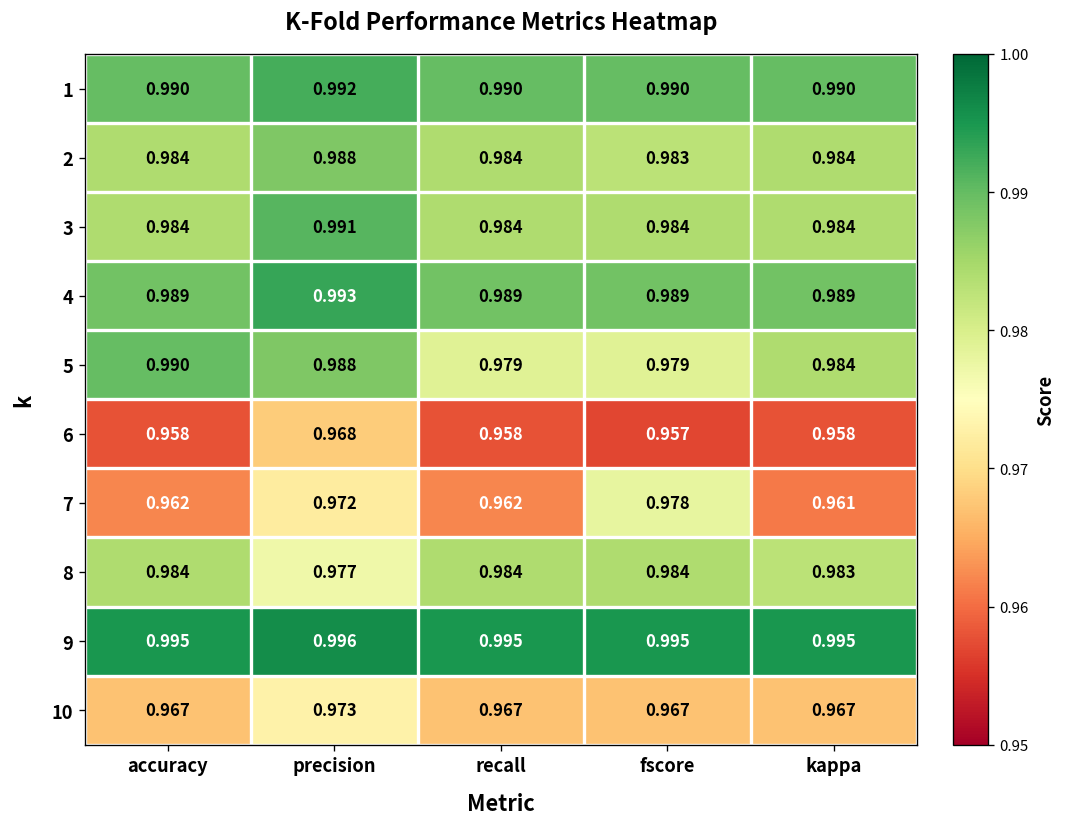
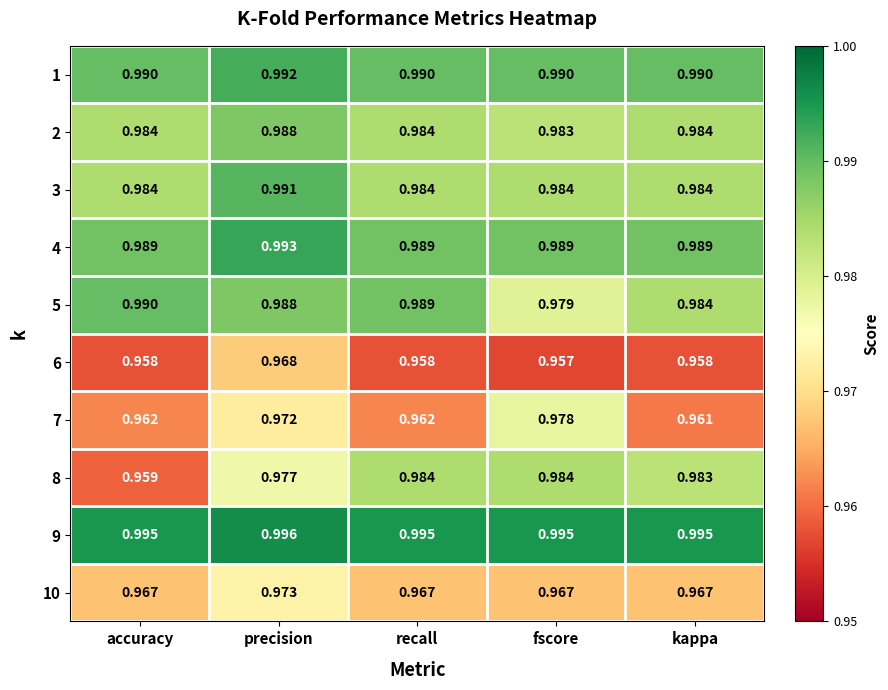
  {
    "1": {
      "accuracy": 0.990,
      "precision": 0.992,
      "recall": 0.990,
      "fscore": 0.990,
      "kappa": 0.990
    },
    "2": {
      "accuracy": 0.984,
      "precision": 0.988,
      "recall": 0.984,
      "fscore": 0.983,
      "kappa": 0.984
    },
    "3": {
      "accuracy": 0.984,
      "precision": 0.991,
      "recall": 0.984,
      "fscore": 0.984,
      "kappa": 0.984
    },
    "4": {
      "accuracy": 0.989,
      "precision": 0.993,
      "recall": 0.989,
      "fscore": 0.989,
      "kappa": 0.989
    },
    "5": {
      "accuracy": 0.990,
      "precision": 0.988,
-     "recall": 0.979,
+     "recall": 0.989,
      "fscore": 0.979,
      "kappa": 0.984
    },
    "6": {
      "accuracy": 0.958,
      "precision": 0.968,
      "recall": 0.958,
      "fscore": 0.957,
      "kappa": 0.958
    },
    "7": {
      "accuracy": 0.962,
      "precision": 0.972,
      "recall": 0.962,
      "fscore": 0.978,
      "kappa": 0.961
    },
    "8": {
-     "accuracy": 0.984,
+     "accuracy": 0.959,
      "precision": 0.977,
      "recall": 0.984,
      "fscore": 0.984,
      "kappa": 0.983
    },
    "9": {
      "accuracy": 0.995,
      "precision": 0.996,
      "recall": 0.995,
      "fscore": 0.995,
      "kappa": 0.995
    },
    "10": {
      "accuracy": 0.967,
      "precision": 0.973,
      "recall": 0.967,
      "fscore": 0.967,
      "kappa": 0.967
    }
  }
